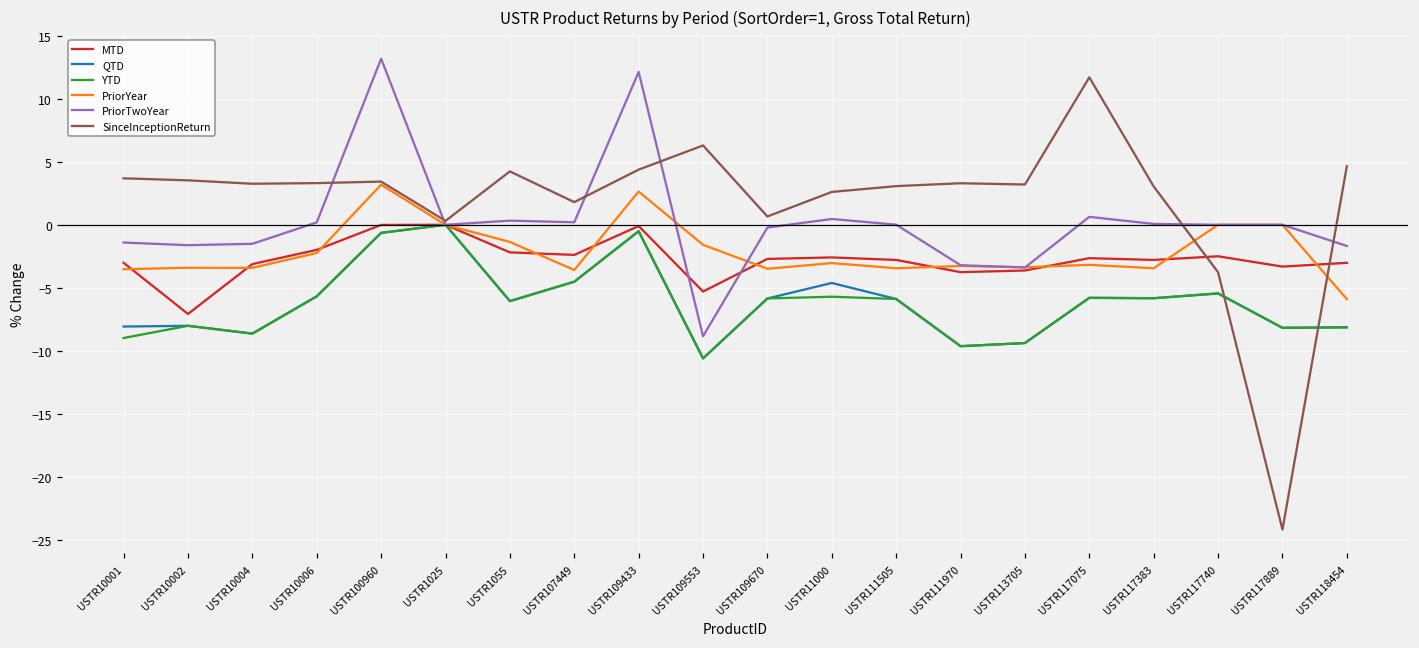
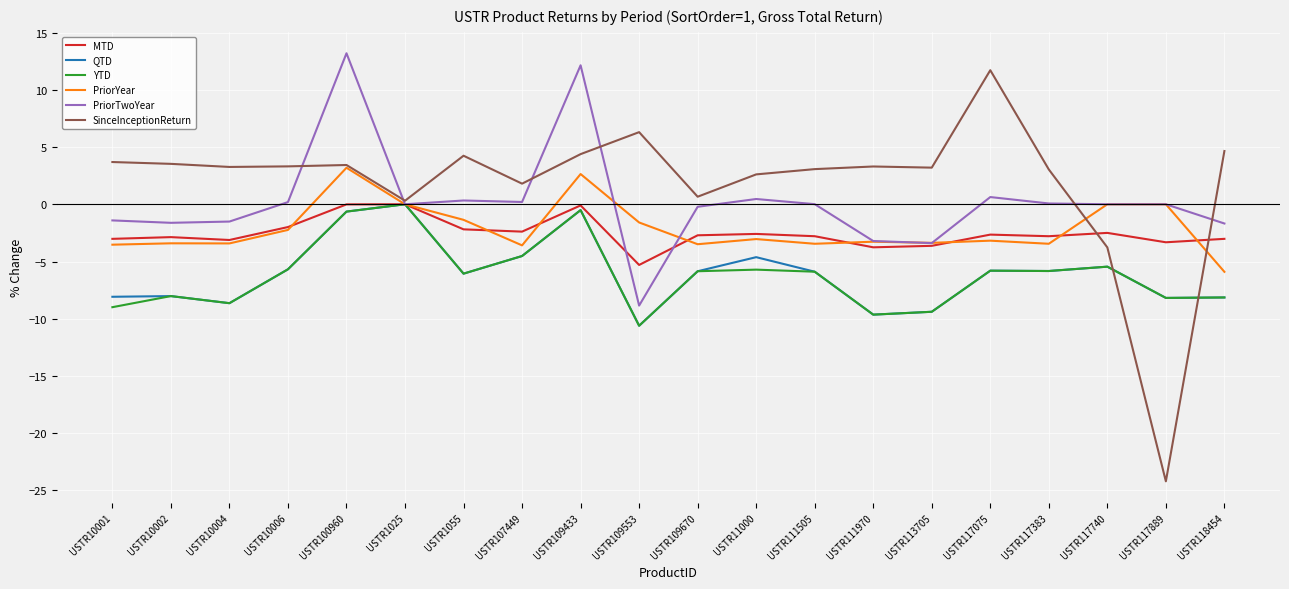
  {
    "MTD": {
      "USTR10001": -3.0,
-     "USTR10002": -7.1,
+     "USTR10002": -2.9,
      "USTR10004": -3.1,
      "USTR10006": -2.0,
      "USTR100960": 0.0,
      "USTR1055": -2.2,
      "USTR107449": -2.4,
      "USTR109433": -0.1,
      "USTR109553": -5.3,
      "USTR109670": -2.7,
      "USTR11000": -2.6,
      "USTR111505": -2.8,
      "USTR111970": -3.8,
      "USTR113705": -3.6,
      "USTR117075": -2.7,
      "USTR117383": -2.8,
      "USTR117740": -2.5,
      "USTR117889": -3.3,
      "USTR118454": -3.0
    },
    "QTD": {
      "USTR10001": -8.1,
      "USTR11000": -4.6
    },
    "YTD": {
      "USTR10001": -9.0,
      "USTR11000": -5.7
    },
    "PriorYear": {
      "USTR10001": -3.5,
      "USTR10002": -3.4,
      "USTR10004": -3.4,
      "USTR10006": -2.2,
      "USTR100960": 3.2,
      "USTR1055": -1.4,
      "USTR107449": -3.6,
      "USTR109433": 2.6,
      "USTR109553": -1.6,
      "USTR109670": -3.5,
      "USTR11000": -3.0,
      "USTR111505": -3.5,
      "USTR117075": -3.2,
      "USTR117383": -3.5,
      "USTR118454": -5.9
    },
    "PriorTwoYear": {
      "USTR10001": -1.4,
      "USTR10002": -1.6,
      "USTR10004": -1.5,
      "USTR10006": 0.2,
      "USTR100960": 13.2,
      "USTR1055": 0.3,
      "USTR107449": 0.2,
      "USTR109433": 12.1,
      "USTR109553": -8.9,
      "USTR109670": -0.2,
      "USTR11000": 0.5,
      "USTR111505": 0.0,
      "USTR117075": 0.6,
      "USTR117383": 0.1,
      "USTR118454": -1.7
    },
    "SinceInceptionReturn": {
      "USTR10001": 3.7,
      "USTR10002": 3.5,
      "USTR10004": 3.3,
      "USTR10006": 3.3,
      "USTR100960": 3.4,
      "USTR1025": 0.3,
      "USTR1055": 4.2,
      "USTR107449": 1.8,
      "USTR109433": 4.4,
      "USTR109553": 6.3,
      "USTR109670": 0.7,
      "USTR11000": 2.6,
      "USTR111505": 3.1,
      "USTR111970": 3.3,
      "USTR113705": 3.2,
      "USTR117075": 11.7,
      "USTR117383": 3.0,
      "USTR117740": -3.8,
      "USTR117889": -24.2,
      "USTR118454": 4.7
    }
  }
